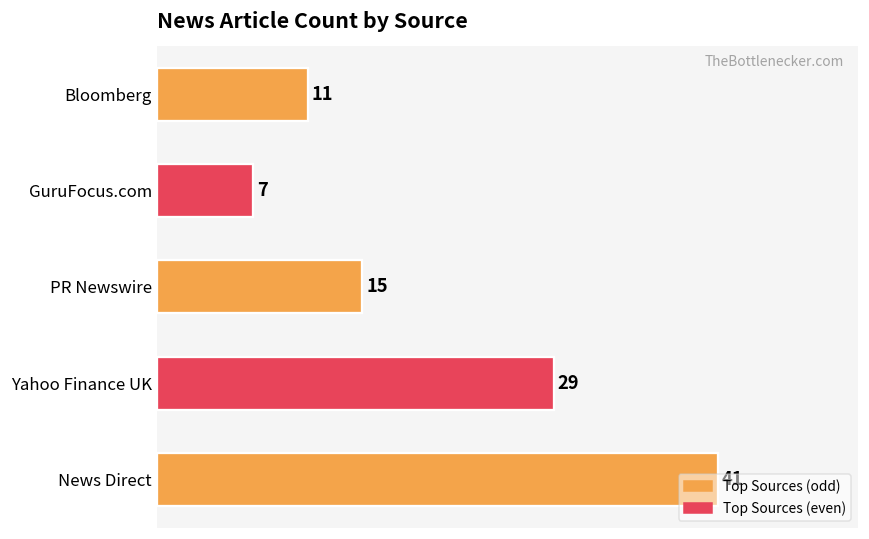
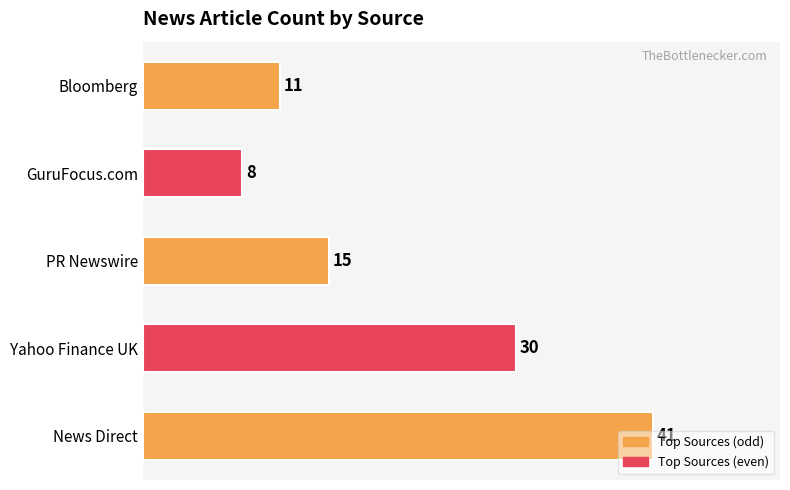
  {
    "Bloomberg": 11,
-   "GuruFocus.com": 7,
+   "GuruFocus.com": 8,
    "PR Newswire": 15,
-   "Yahoo Finance UK": 29
+   "Yahoo Finance UK": 30
  }
